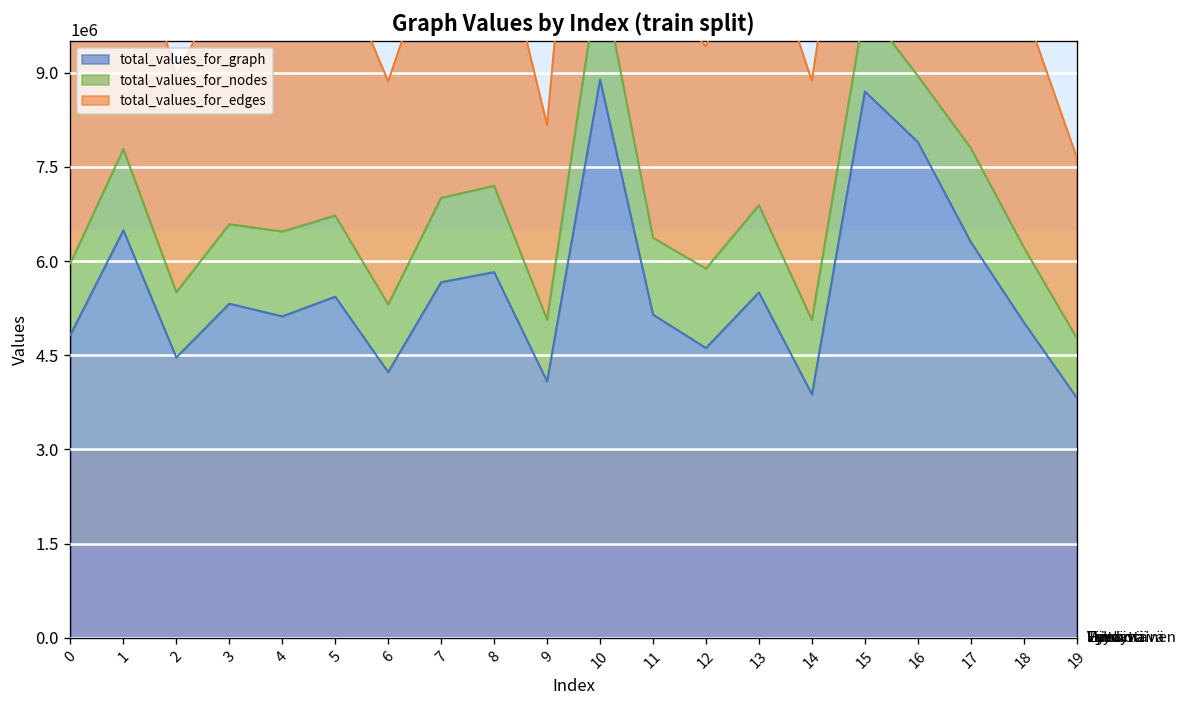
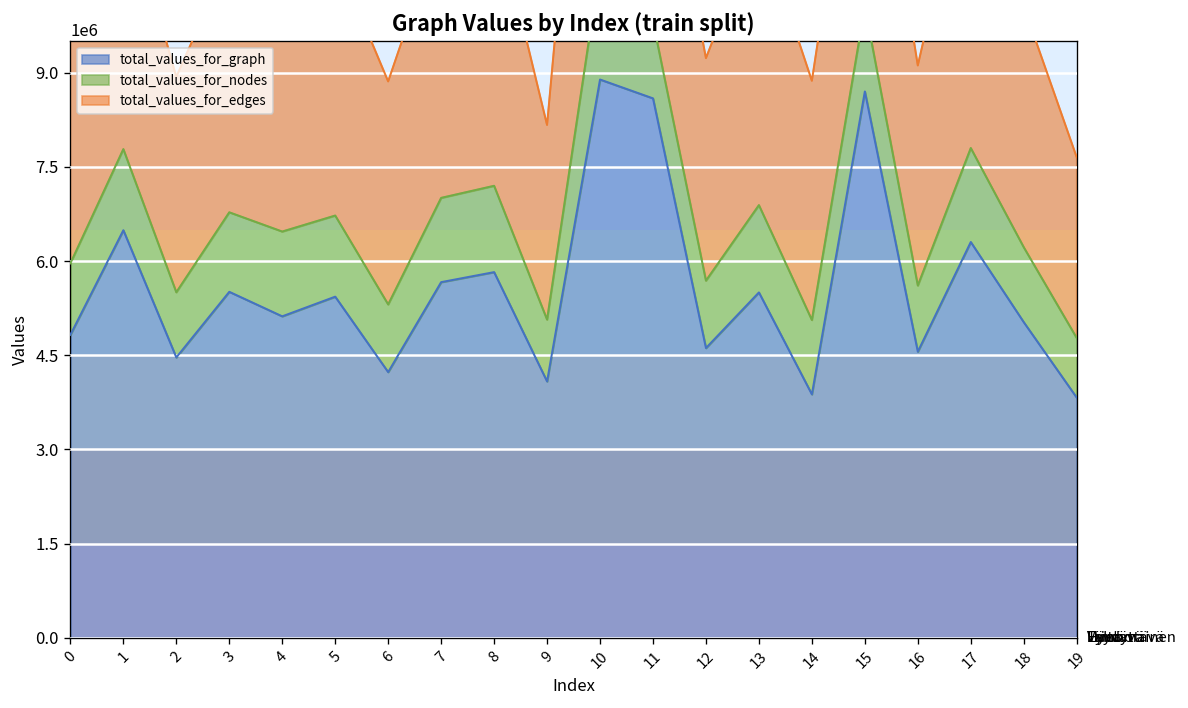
  {
    "total_values_for_graph": {
      "0": 4800000,
      "1": 6500000,
      "2": 4500000,
-     "3": 5300000,
+     "3": 5500000,
      "4": 5100000,
      "5": 5400000,
      "6": 4200000,
      "7": 5700000,
      "8": 5800000,
      "9": 4100000,
      "10": 8900000,
-     "11": 5100000,
+     "11": 8600000,
      "12": 4600000,
      "13": 5500000,
      "14": 3900000,
      "15": 8700000,
-     "16": 7900000,
+     "16": 4600000,
      "17": 6300000,
      "18": 5000000,
      "19": 3800000
    },
    "total_values_for_nodes": {
      "0": 1100000,
      "1": 1300000,
      "2": 1000000,
      "3": 1300000,
      "4": 1300000,
      "5": 1300000,
      "6": 1100000,
      "7": 1300000,
      "8": 1400000,
      "9": 1000000,
-     "12": 1300000,
+     "12": 1100000,
      "13": 1400000,
      "14": 1200000,
      "16": 1100000,
      "17": 1500000,
      "18": 1200000,
      "19": 900000
    },
    "total_values_for_edges": {
      "6": 3600000,
      "9": 3100000,
      "12": 3500000,
      "14": 3800000,
      "19": 2900000
    }
  }
